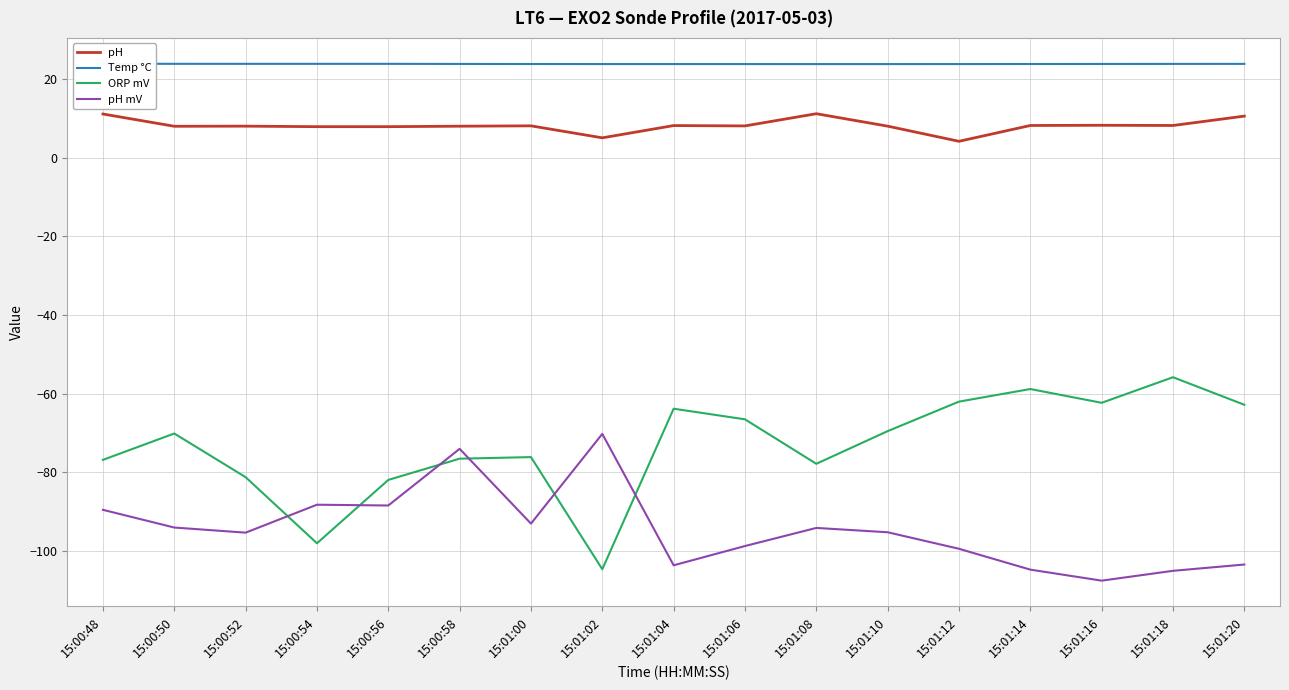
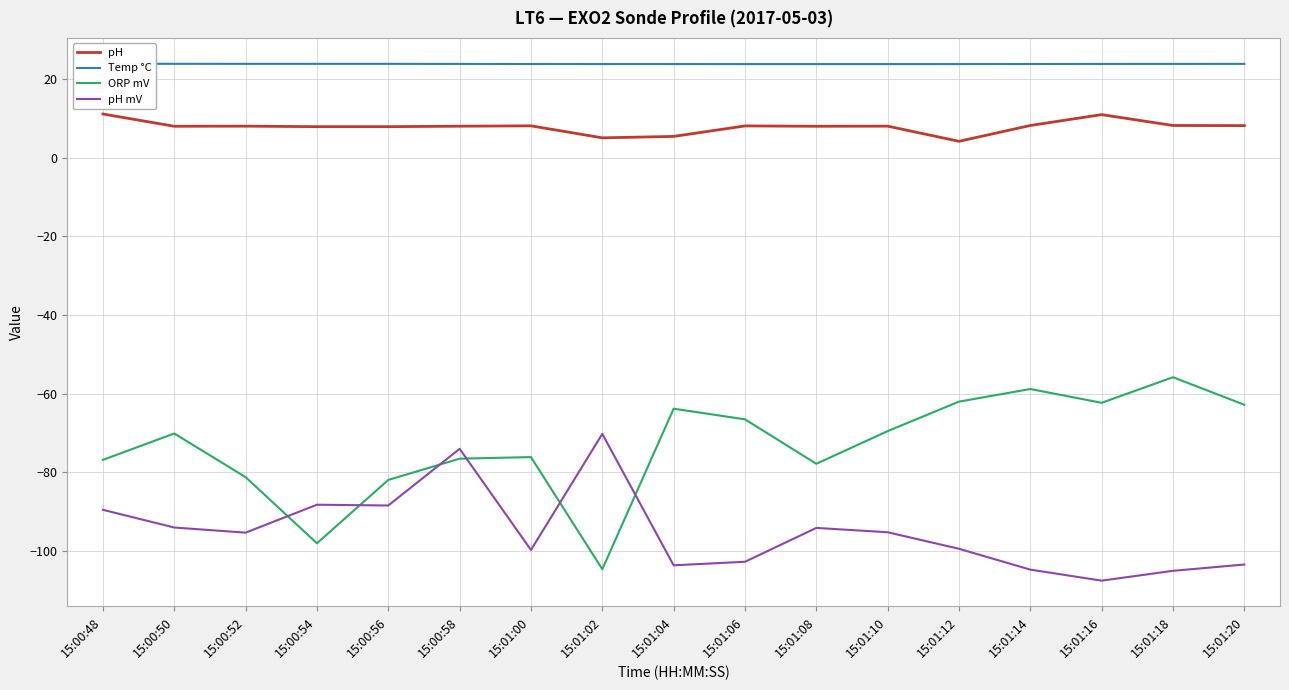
  {
    "pH": {
      "15:00:48": 11,
      "15:00:50": 8,
      "15:00:52": 8,
      "15:00:54": 8,
      "15:00:56": 8,
      "15:00:58": 8,
      "15:01:00": 8,
      "15:01:02": 5,
-     "15:01:04": 8,
+     "15:01:04": 5,
      "15:01:06": 8,
-     "15:01:08": 11,
+     "15:01:08": 8,
      "15:01:10": 8,
      "15:01:12": 4,
      "15:01:14": 8,
-     "15:01:16": 8,
+     "15:01:16": 11,
      "15:01:18": 8,
-     "15:01:20": 11
+     "15:01:20": 8
    },
    "Temp °C": {
      "15:00:50": 24,
      "15:00:52": 24,
      "15:00:54": 24,
      "15:00:56": 24,
      "15:00:58": 24,
      "15:01:00": 24,
      "15:01:02": 24,
      "15:01:04": 24,
      "15:01:06": 24,
      "15:01:08": 24,
      "15:01:10": 24,
      "15:01:12": 24,
      "15:01:14": 24,
      "15:01:16": 24,
      "15:01:18": 24,
      "15:01:20": 24
    },
    "ORP mV": {
      "15:00:48": -77,
      "15:00:50": -70,
      "15:00:52": -81,
      "15:00:54": -98,
      "15:00:56": -82,
      "15:00:58": -77,
      "15:01:00": -76,
      "15:01:02": -105,
      "15:01:04": -64,
      "15:01:06": -67,
      "15:01:08": -78,
      "15:01:10": -70,
      "15:01:12": -62,
      "15:01:14": -59,
      "15:01:16": -62,
      "15:01:18": -56,
      "15:01:20": -63
    },
    "pH mV": {
      "15:00:48": -90,
      "15:00:50": -94,
      "15:00:52": -95,
      "15:00:54": -88,
      "15:00:56": -88,
      "15:00:58": -74,
-     "15:01:00": -93,
+     "15:01:00": -100,
      "15:01:02": -70,
      "15:01:04": -104,
-     "15:01:06": -99,
+     "15:01:06": -103,
      "15:01:08": -94,
      "15:01:10": -95,
      "15:01:12": -99,
      "15:01:14": -105,
      "15:01:16": -108,
      "15:01:18": -105,
      "15:01:20": -103
    }
  }
